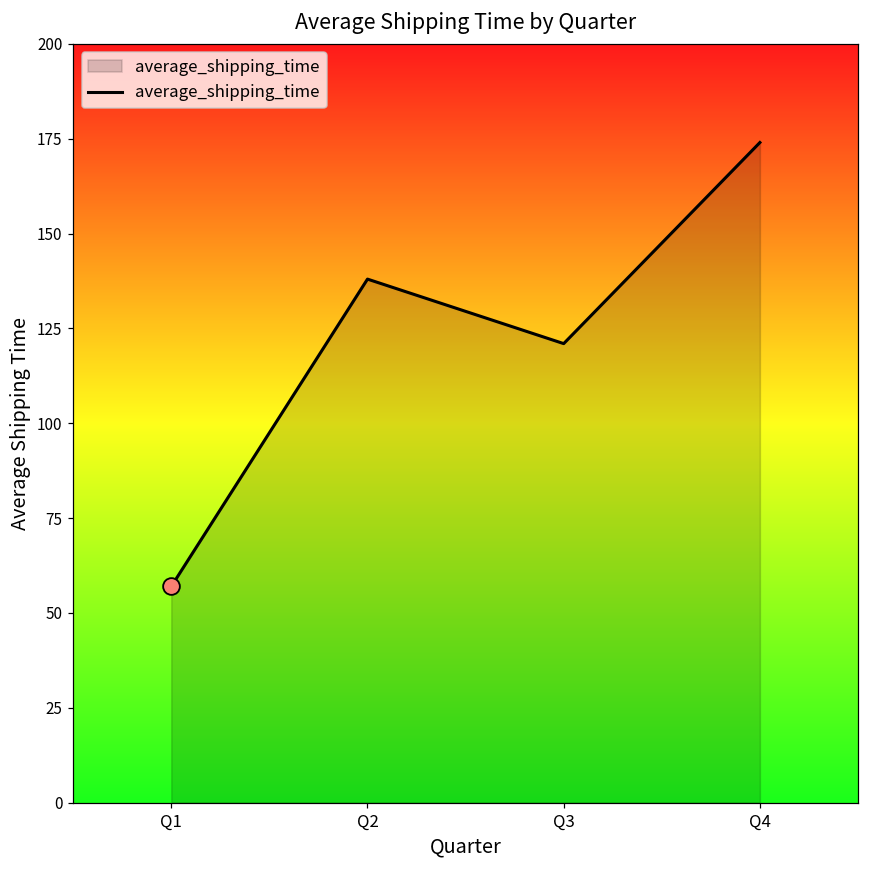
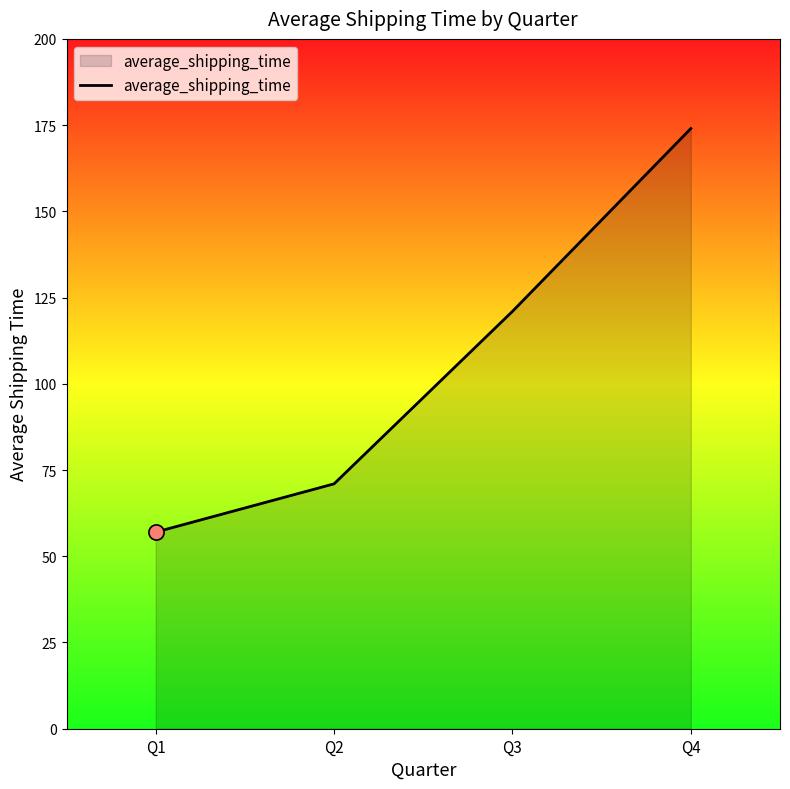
  {
    "average_shipping_time": {
-     "Q2": 138,
+     "Q2": 71,
      "Q3": 121,
      "Q4": 174
    }
  }
